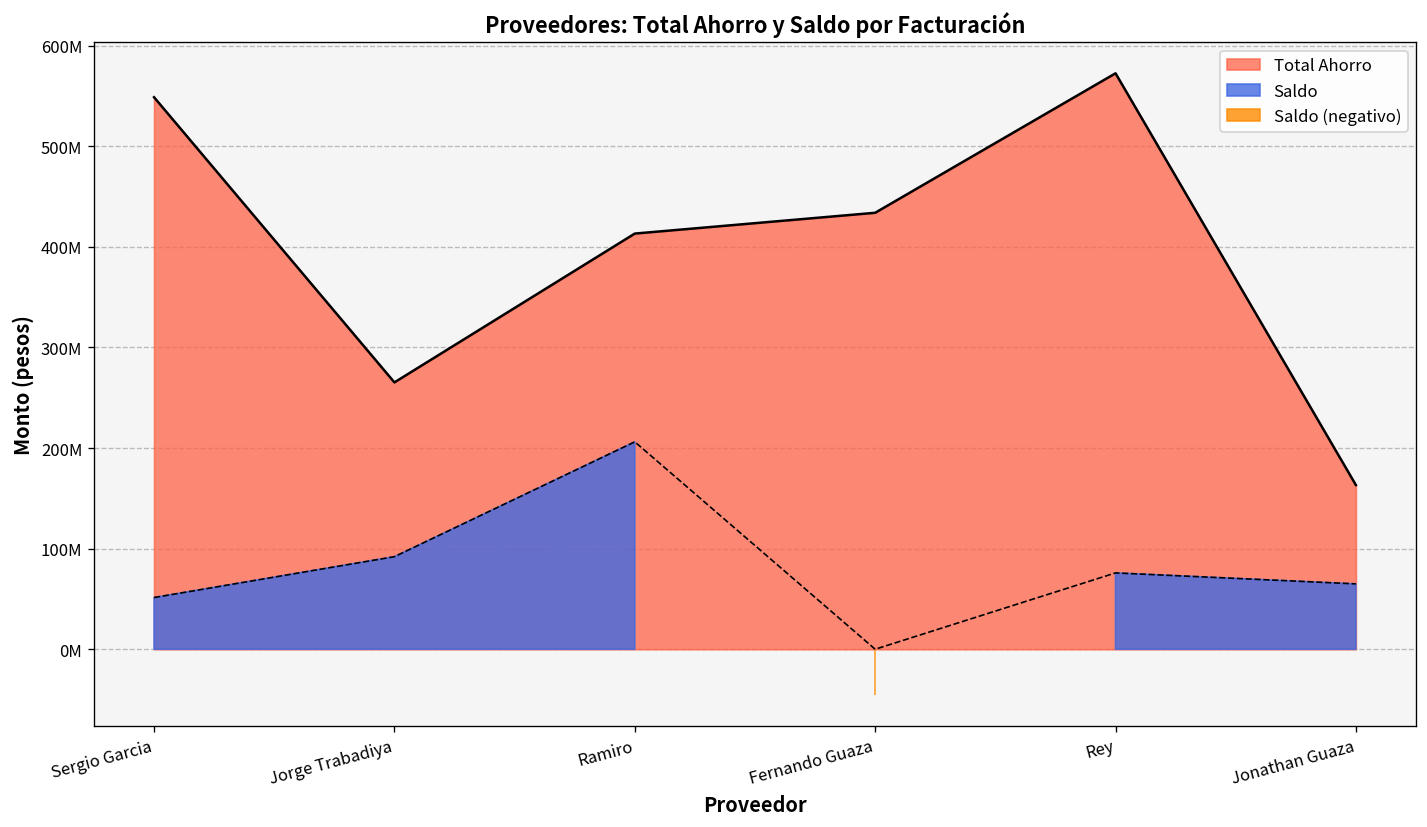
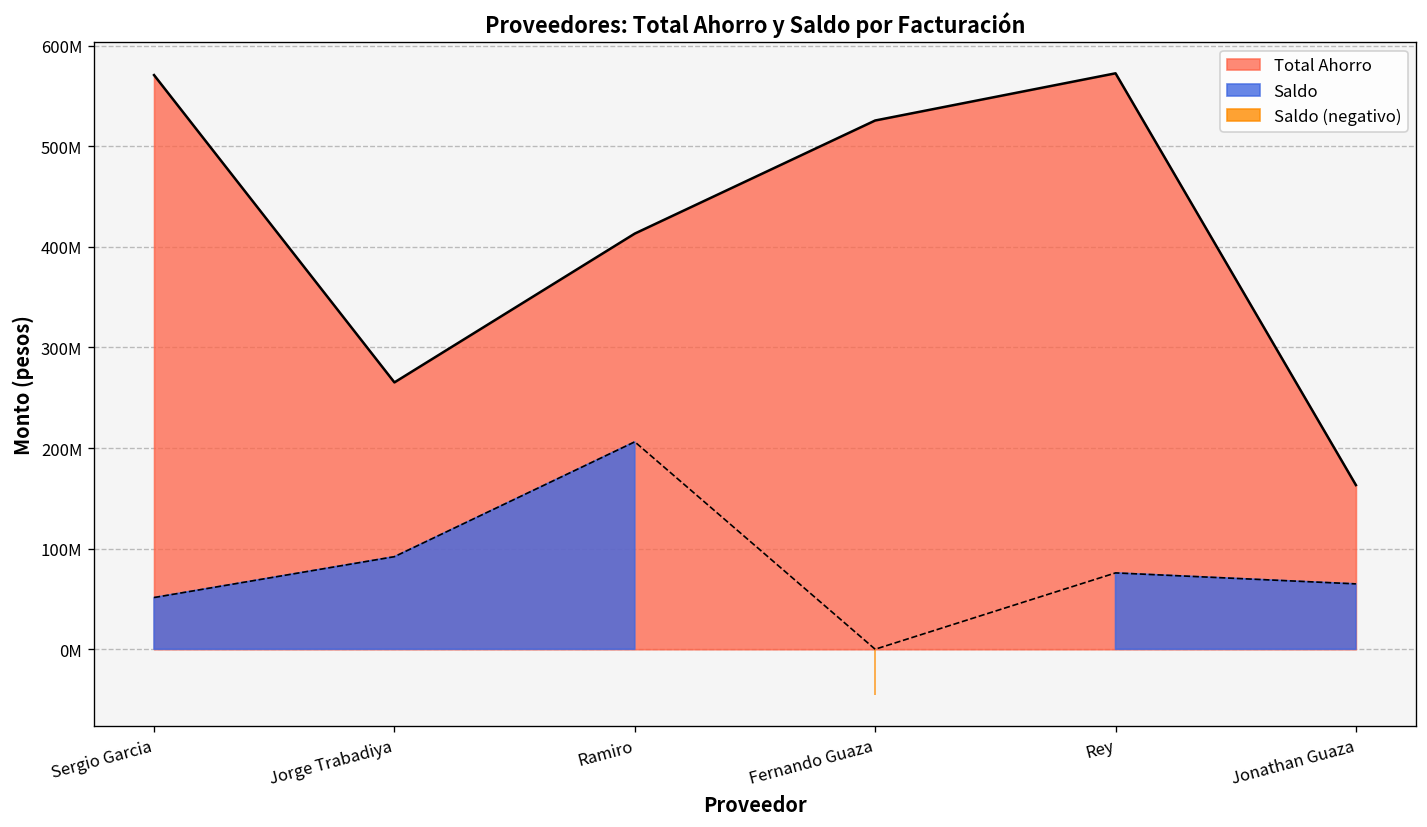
  {
    "Total Ahorro": {
-     "Sergio Garcia": 550000000,
+     "Sergio Garcia": 570000000,
      "Jorge Trabadiya": 270000000,
      "Ramiro": 410000000,
-     "Fernando Guaza": 430000000,
+     "Fernando Guaza": 530000000,
      "Rey": 570000000,
      "Jonathan Guaza": 160000000
    }
  }
